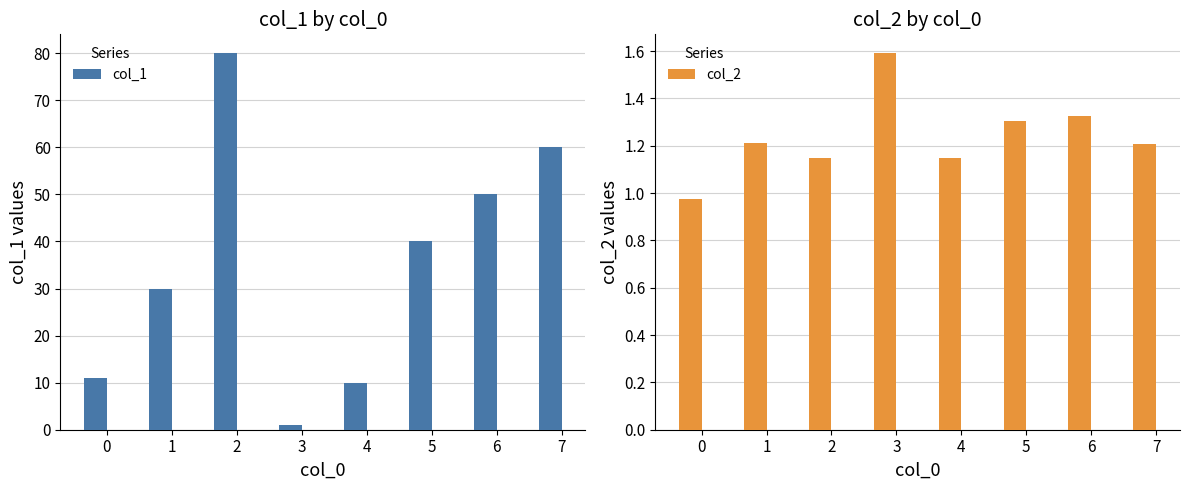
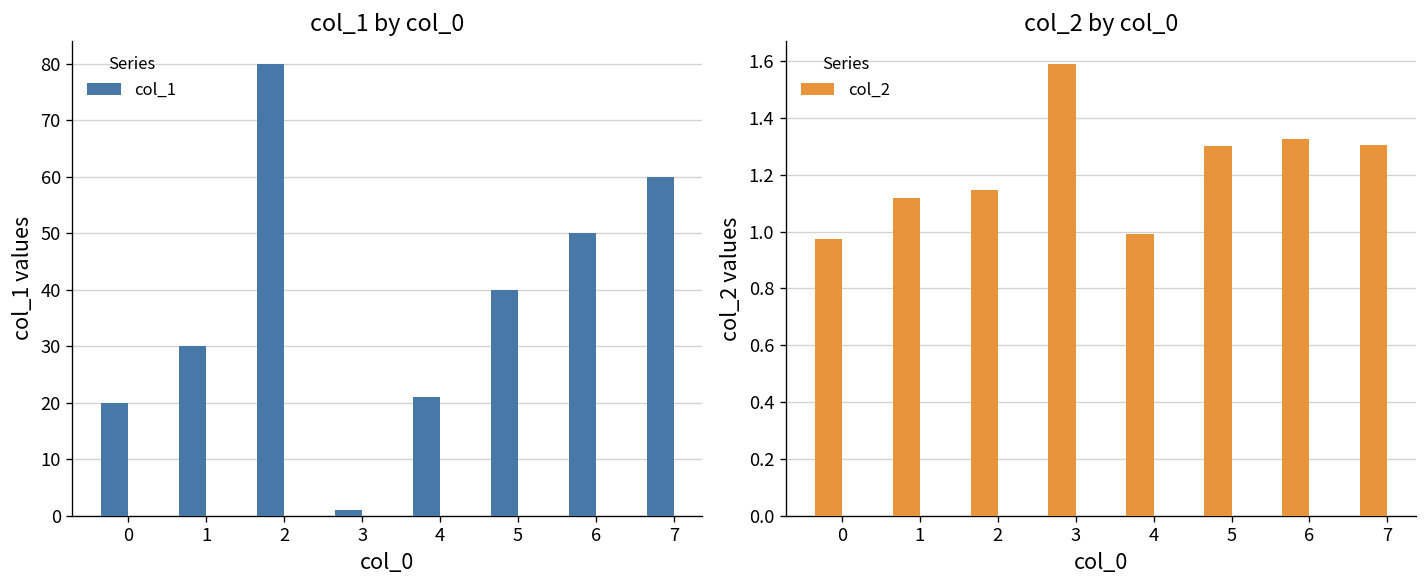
  {
    "col_1 by col_0": {
-     "0": 11,
+     "0": 20,
      "1": 30,
      "2": 80,
      "3": 1,
-     "4": 10,
+     "4": 21,
      "5": 40,
      "6": 50,
      "7": 60
    },
    "col_2 by col_0": {
      "0": 0.98,
-     "1": 1.21,
+     "1": 1.12,
      "2": 1.15,
      "3": 1.59,
-     "4": 1.15,
+     "4": 0.99,
      "5": 1.30,
      "6": 1.33,
-     "7": 1.21
+     "7": 1.30
    }
  }
